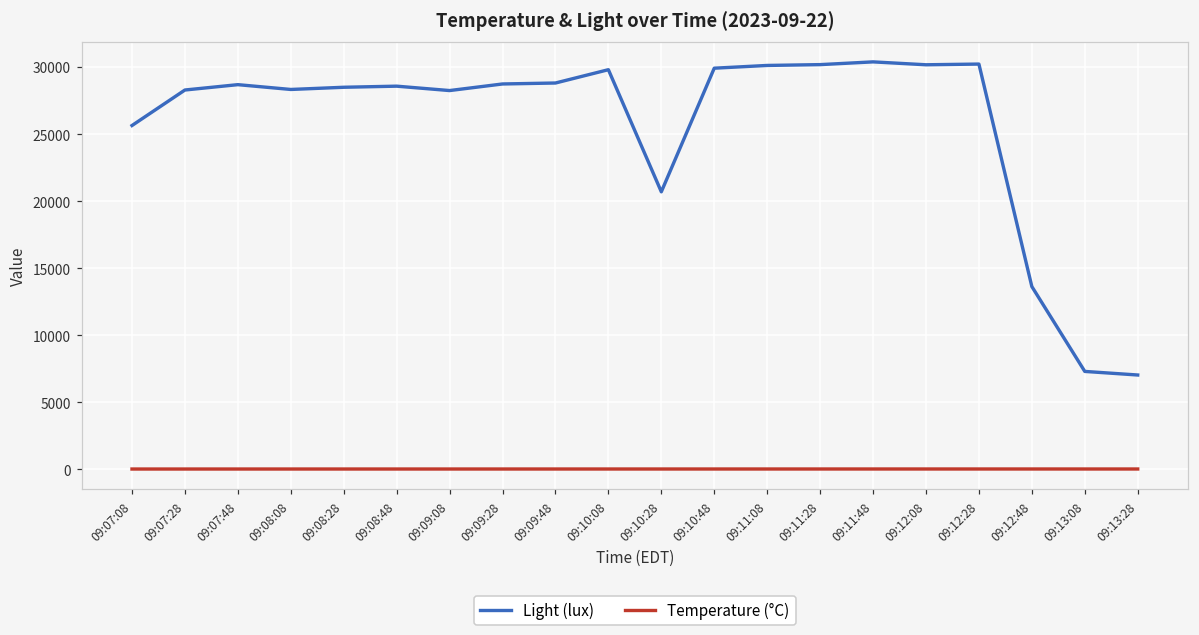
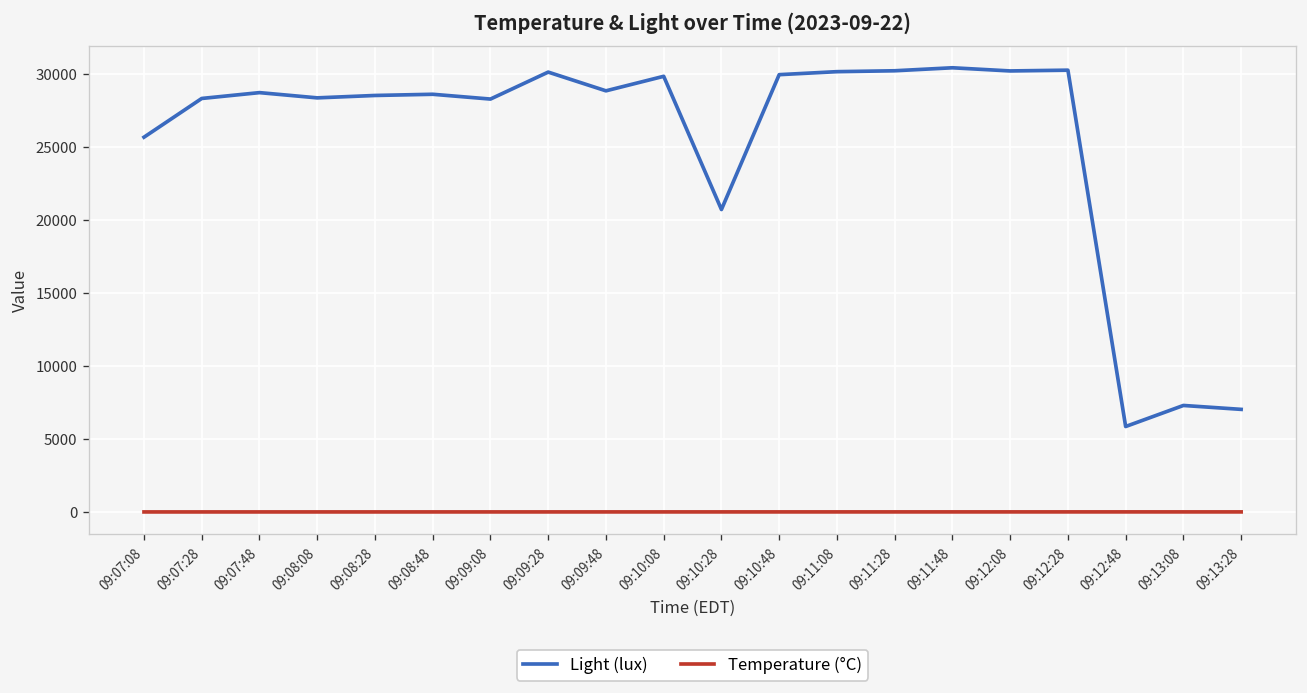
  {
    "Light (lux)": {
      "09:07:08": 25700,
      "09:07:28": 28300,
      "09:07:48": 28700,
      "09:08:08": 28300,
      "09:08:28": 28500,
      "09:08:48": 28600,
      "09:09:08": 28300,
-     "09:09:28": 28800,
+     "09:09:28": 30100,
      "09:09:48": 28800,
      "09:10:08": 29800,
      "09:10:28": 20700,
      "09:10:48": 29900,
      "09:11:08": 30100,
      "09:11:28": 30200,
      "09:11:48": 30400,
      "09:12:08": 30200,
      "09:12:28": 30200,
-     "09:12:48": 13600,
+     "09:12:48": 5900,
      "09:13:08": 7300,
      "09:13:28": 7000
    },
    "Temperature (°C)": {
      "09:07:08": 0,
      "09:07:28": 0,
      "09:07:48": 0,
      "09:08:08": 0,
      "09:08:28": 0,
      "09:08:48": 0,
      "09:09:08": 0,
      "09:09:28": 0,
      "09:09:48": 0,
      "09:10:08": 0,
      "09:10:28": 0,
      "09:10:48": 0,
      "09:11:08": 0,
      "09:11:28": 0,
      "09:11:48": 0,
      "09:12:08": 0,
      "09:12:28": 0,
      "09:12:48": 0,
      "09:13:08": 0,
      "09:13:28": 0
    }
  }
